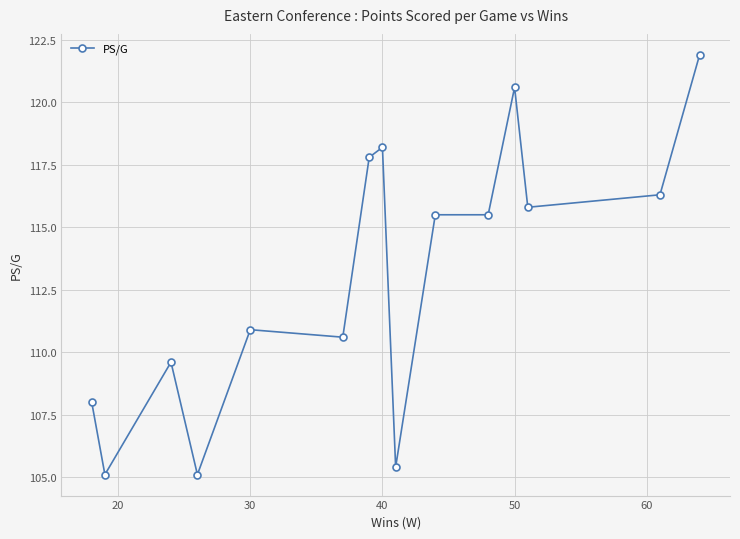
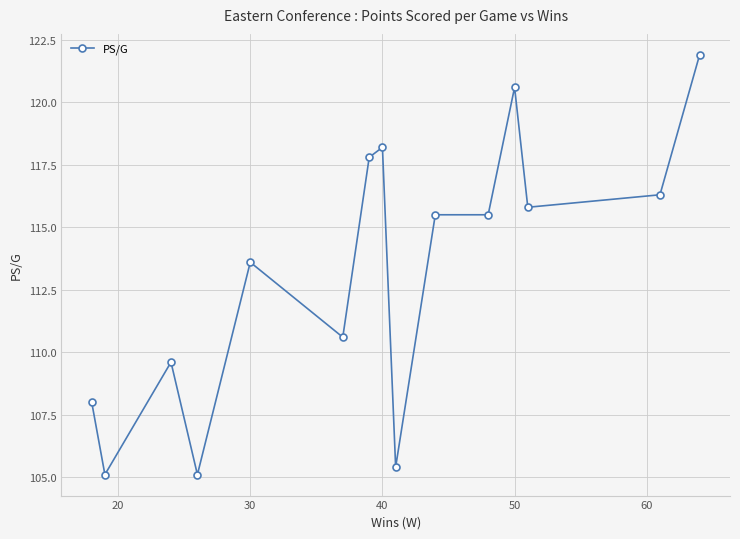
  {
-   "30": 110.9,
+   "30": 113.6,
    "40": 118.2,
    "50": 120.6
  }
